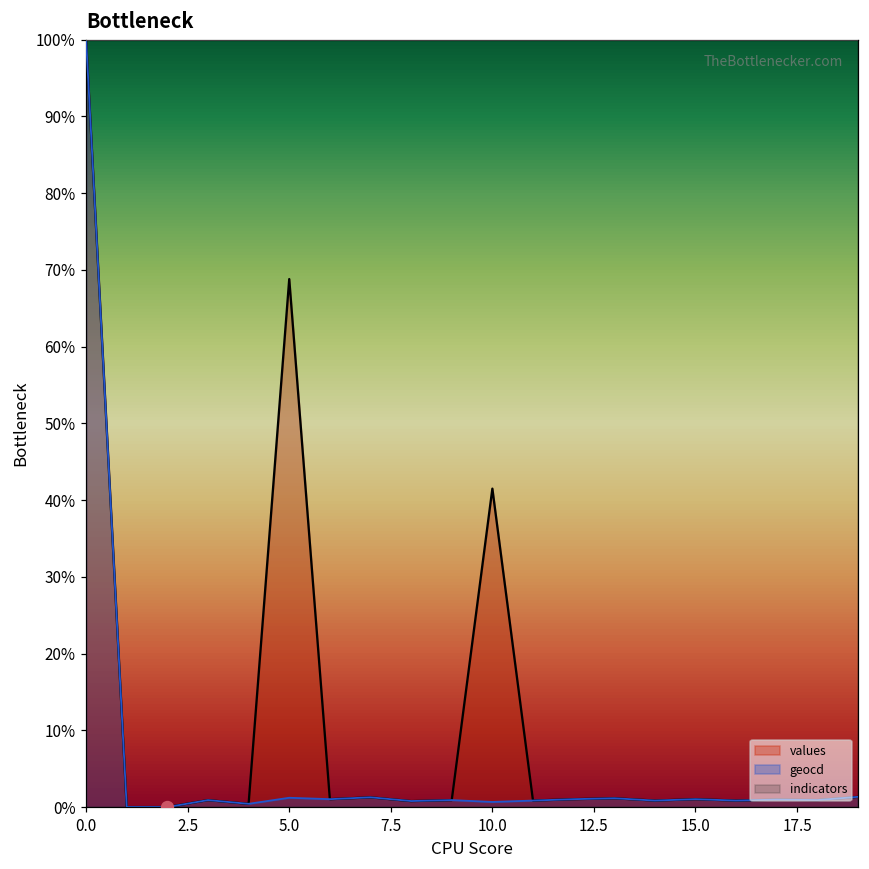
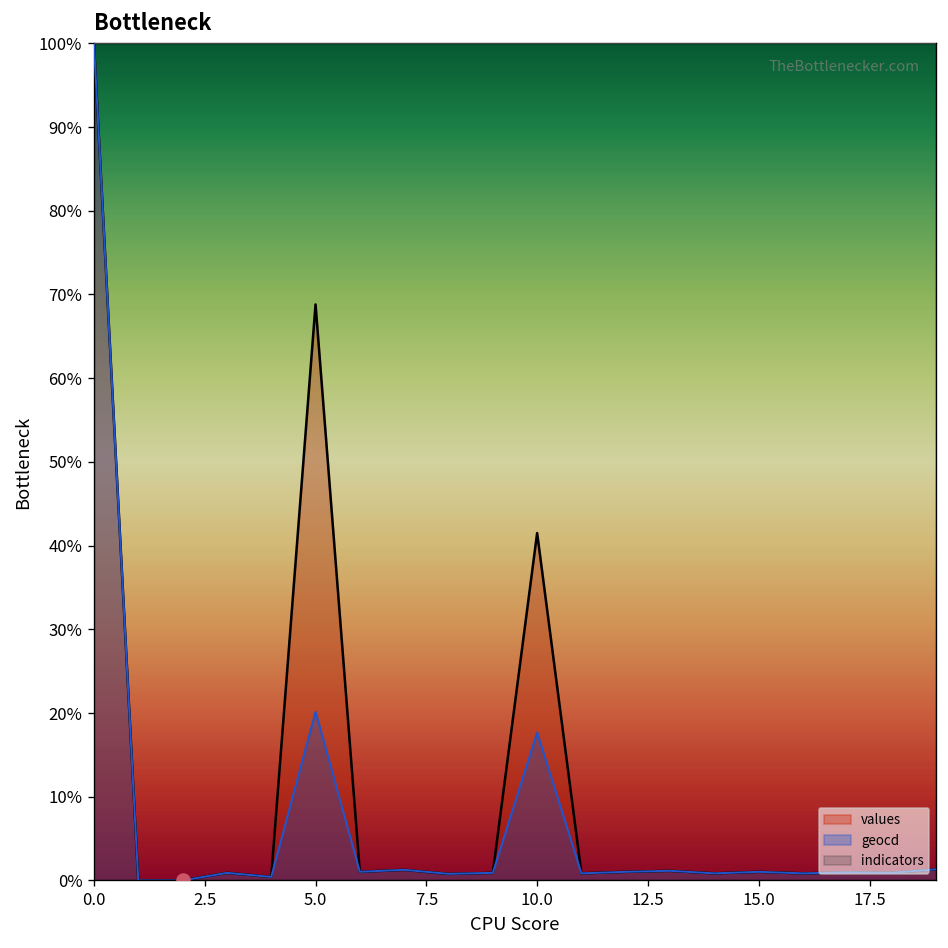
  {
    "values": {
      "5.0": "69%",
      "10.0": "42%"
    },
    "geocd": {
-     "5.0": "1%",
-     "10.0": "1%"
+     "5.0": "20%",
+     "10.0": "18%"
    },
    "indicators": {
      "5.0": "100%",
      "10.0": "100%",
      "15.0": "100%"
    }
  }
